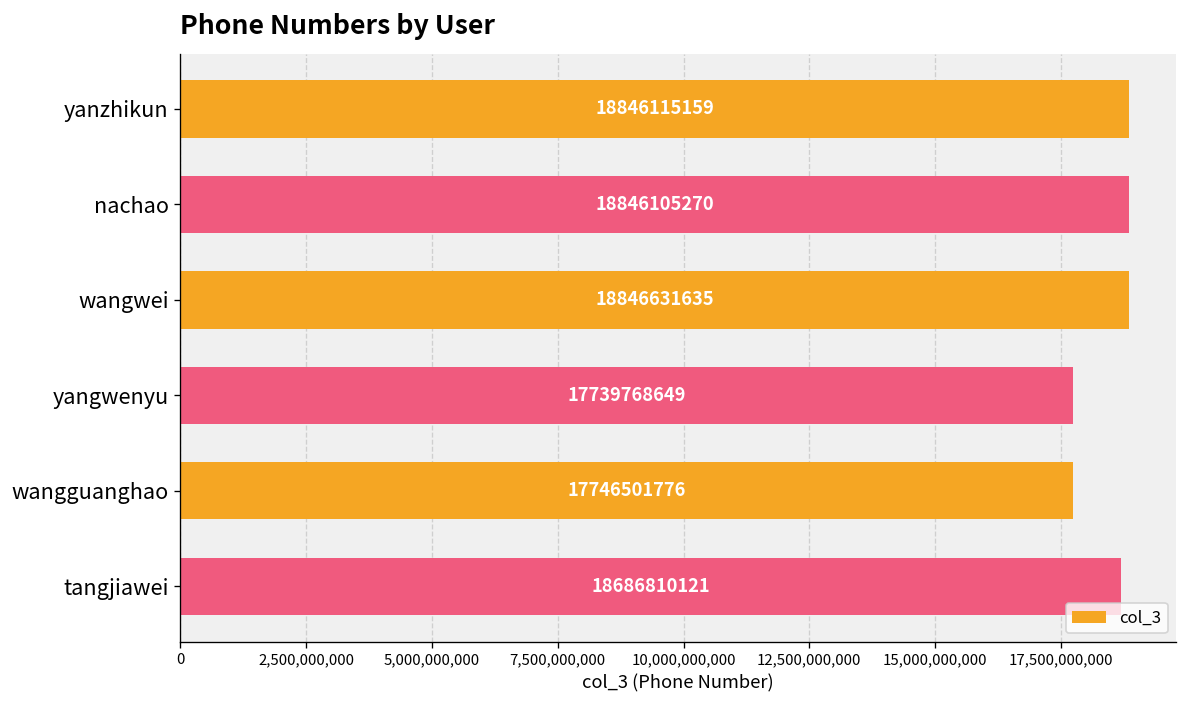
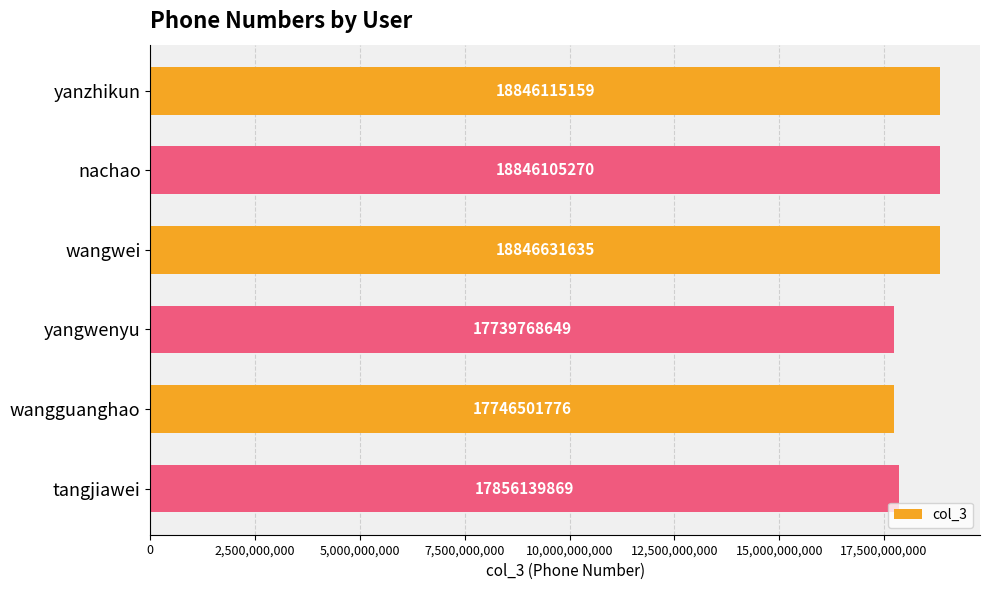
  {
    "yanzhikun": 18846115159,
    "nachao": 18846105270,
    "wangwei": 18846631635,
    "yangwenyu": 17739768649,
    "wangguanghao": 17746501776,
-   "tangjiawei": 18686810121
+   "tangjiawei": 17856139869
  }
